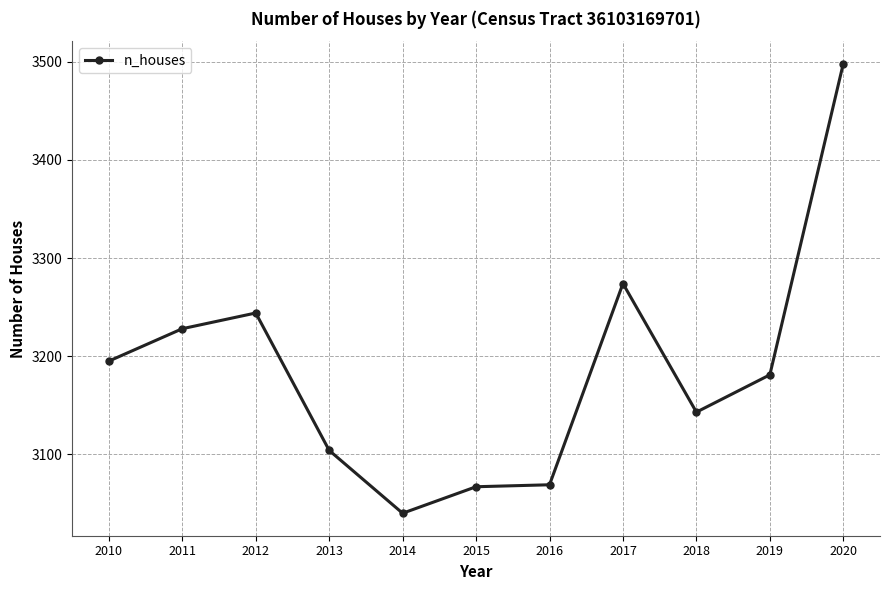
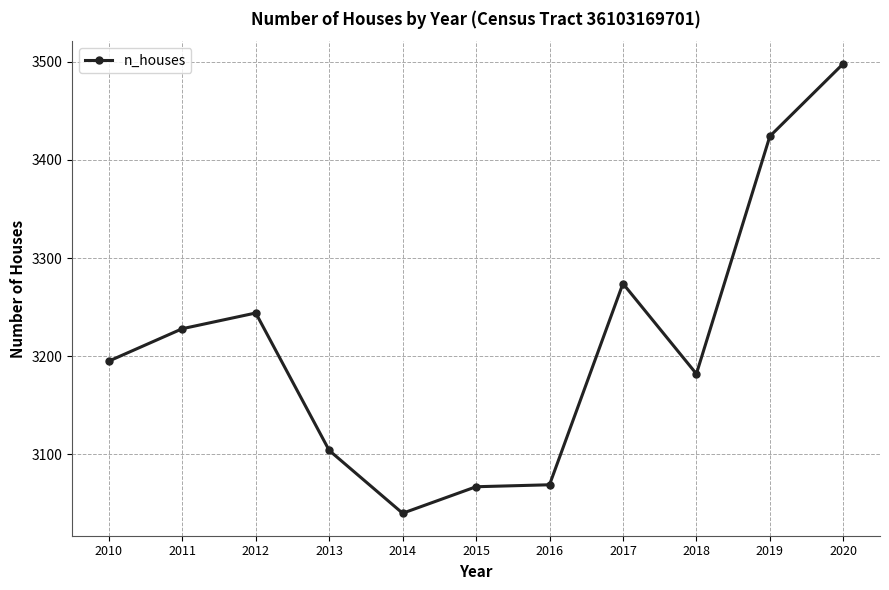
  {
    "2010": 3200,
    "2011": 3230,
    "2012": 3240,
    "2013": 3100,
    "2014": 3040,
    "2015": 3070,
    "2016": 3070,
    "2017": 3270,
-   "2018": 3140,
-   "2019": 3180,
+   "2018": 3180,
+   "2019": 3420,
    "2020": 3500
  }
